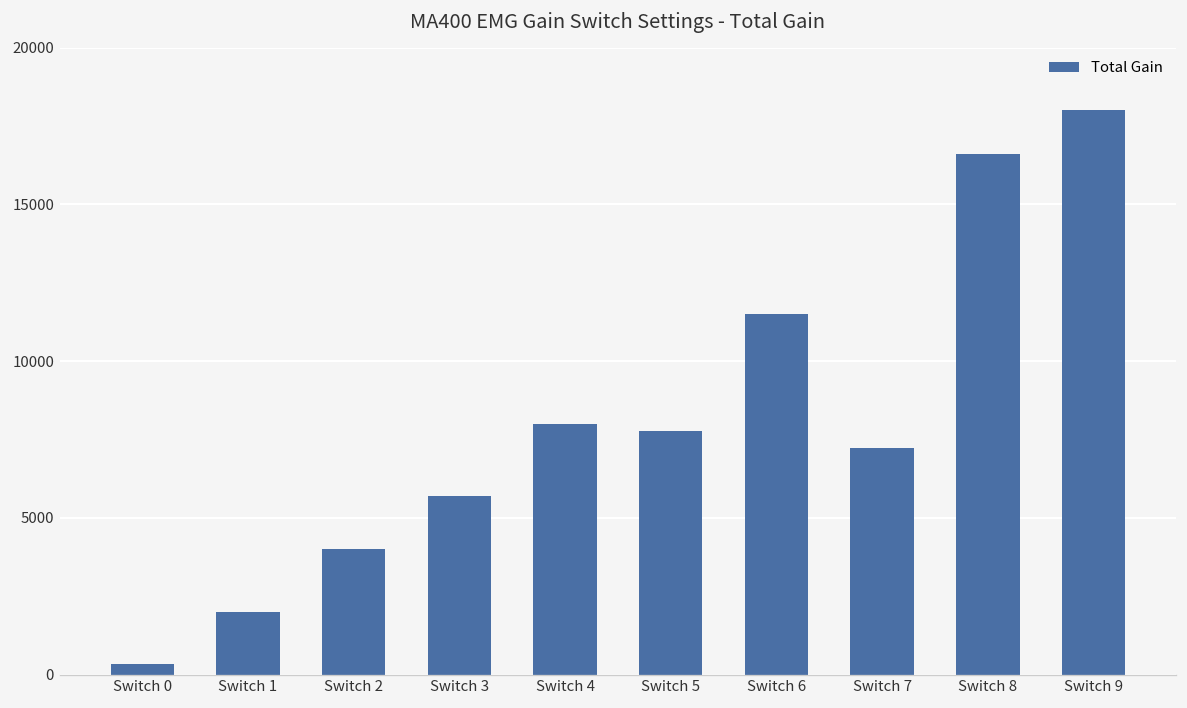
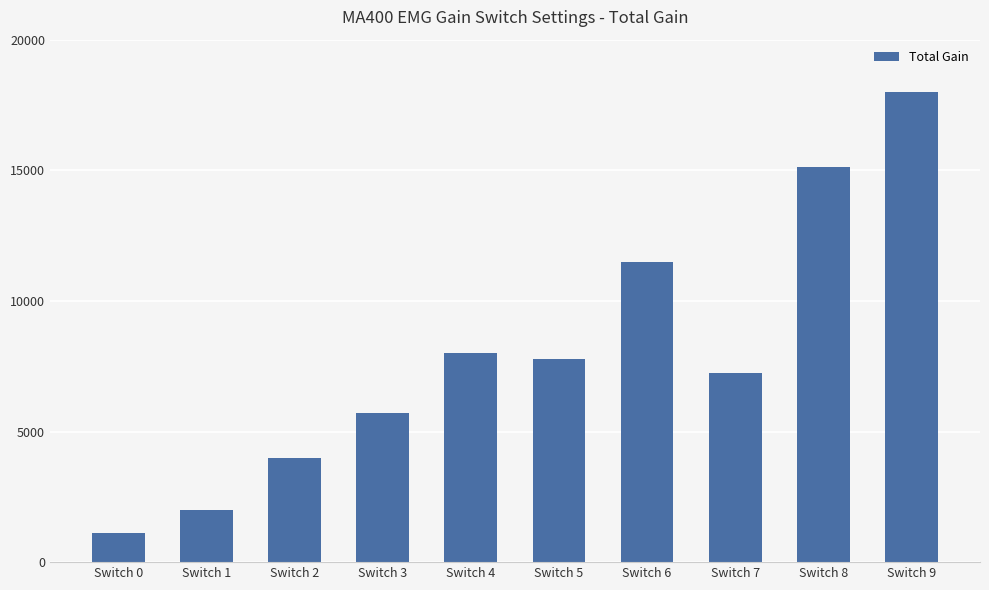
  {
-   "Switch 0": 400,
+   "Switch 0": 1100,
    "Switch 1": 2000,
    "Switch 2": 4000,
    "Switch 3": 5700,
    "Switch 4": 8000,
    "Switch 5": 7800,
    "Switch 6": 11500,
    "Switch 7": 7200,
-   "Switch 8": 16600,
+   "Switch 8": 15100,
    "Switch 9": 18000
  }
